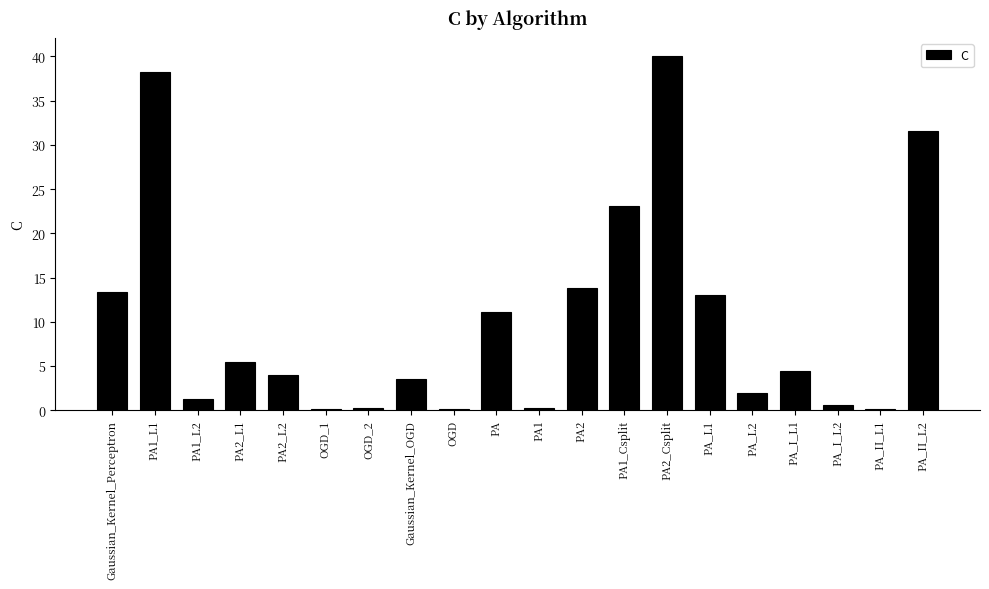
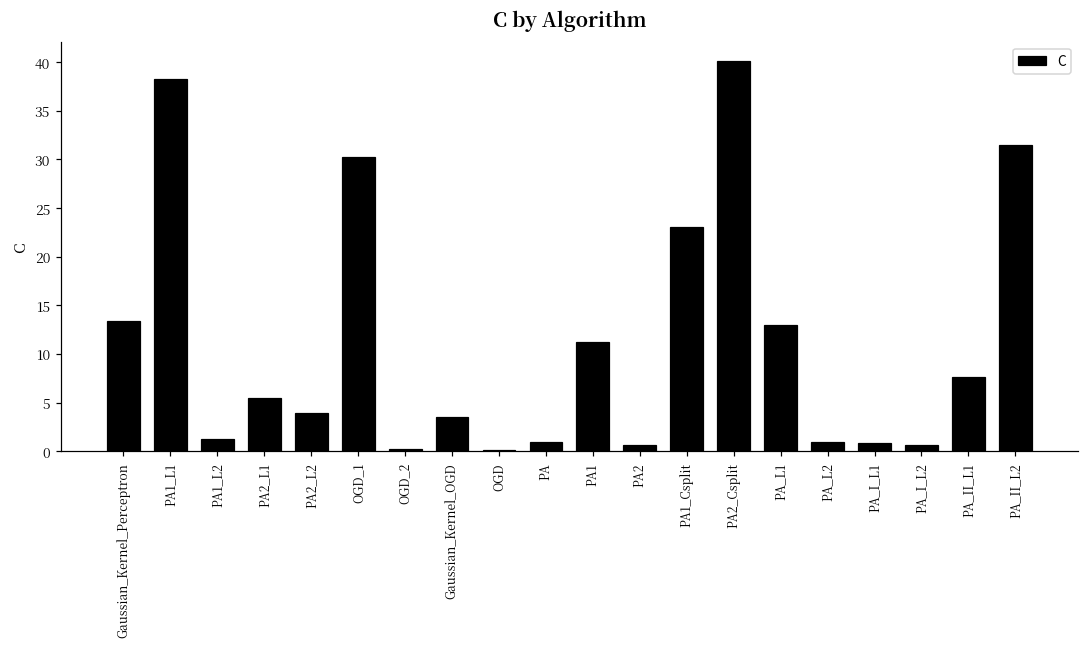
  {
    "Gaussian_Kernel_Perceptron": 13,
    "PA1_L1": 38,
    "PA1_L2": 1,
    "PA2_L1": 5,
    "PA2_L2": 4,
-   "OGD_1": 0,
+   "OGD_1": 30,
    "OGD_2": 0,
    "Gaussian_Kernel_OGD": 4,
-   "PA": 11,
-   "PA1": 0,
-   "PA2": 14,
+   "PA": 1,
+   "PA1": 11,
+   "PA2": 1,
    "PA1_Csplit": 23,
    "PA2_Csplit": 40,
    "PA_L1": 13,
-   "PA_L2": 2,
-   "PA_I_L1": 4,
+   "PA_L2": 1,
+   "PA_I_L1": 1,
    "PA_I_L2": 1,
-   "PA_II_L1": 0,
+   "PA_II_L1": 8,
    "PA_II_L2": 32
  }
